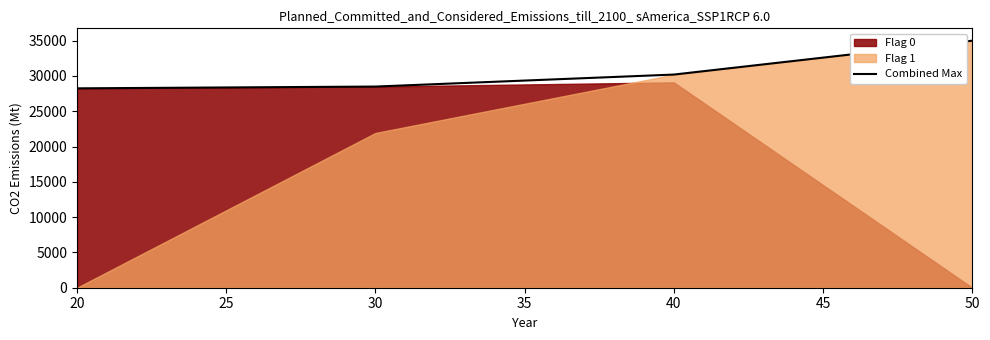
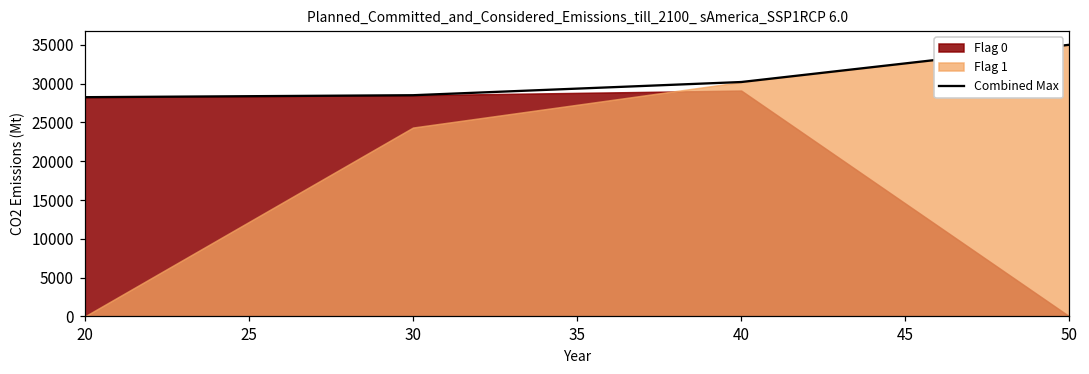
  {
    "Flag 0": {
      "40": 29000,
      "50": 0
    },
    "Flag 1": {
      "20": 0,
-     "30": 22000
+     "30": 24000
    }
  }
